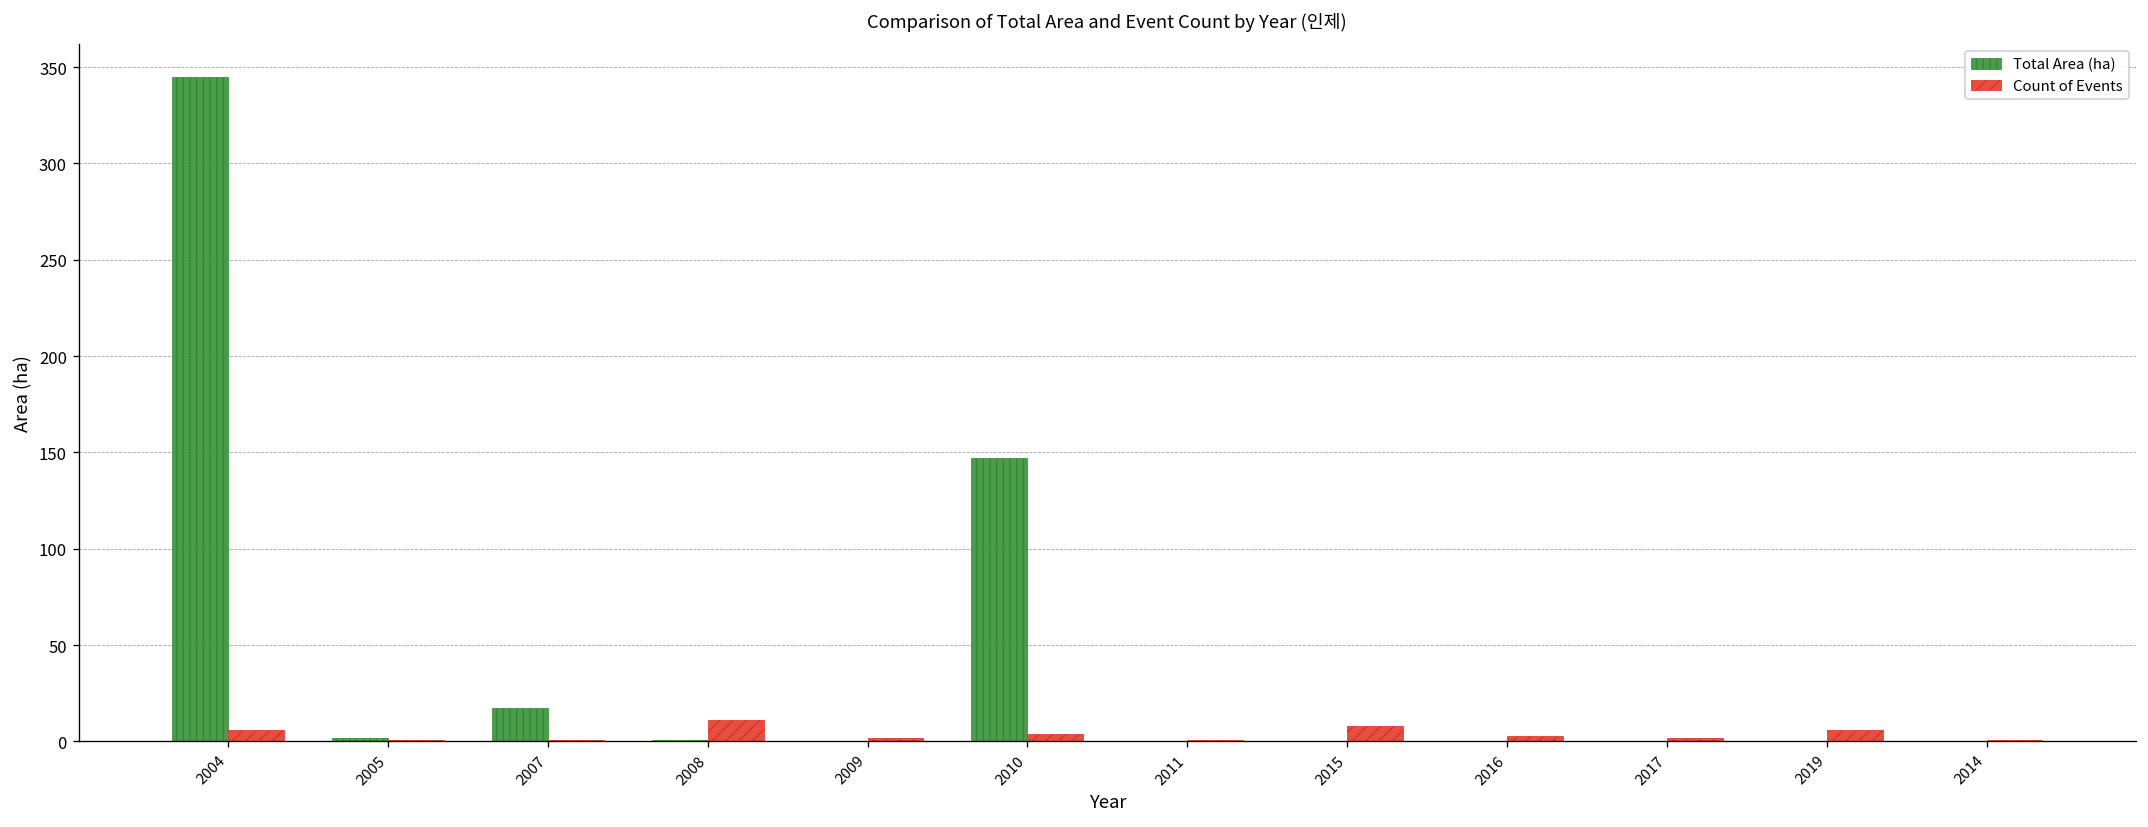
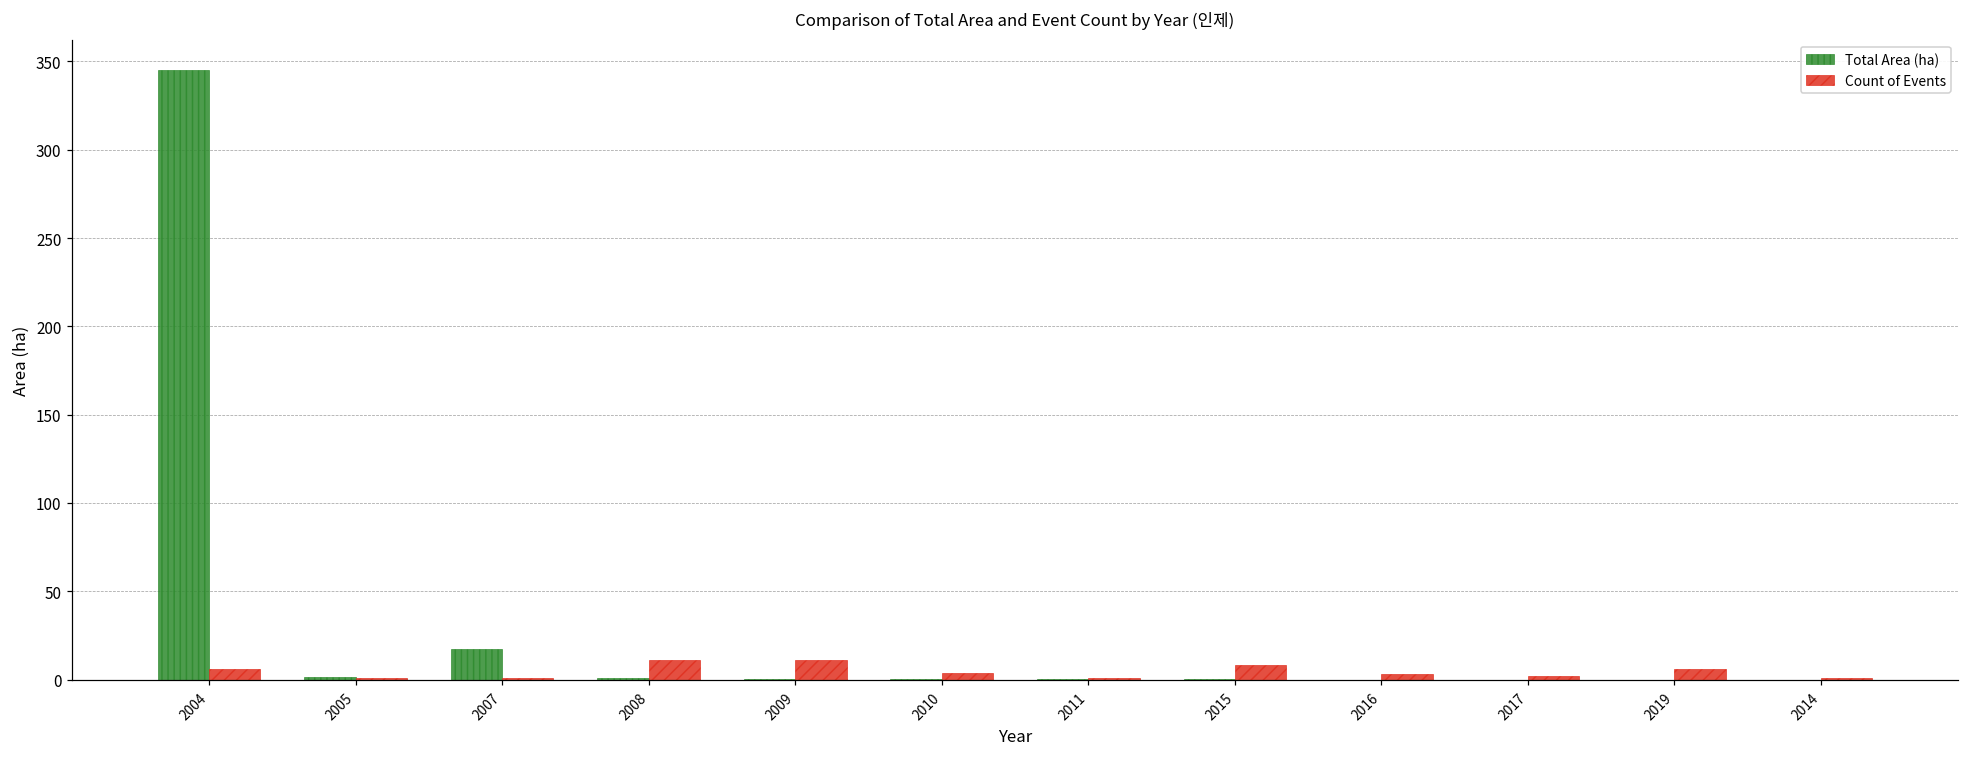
  {
    "Total Area (ha)": {
      "2004": 345,
      "2005": 2,
      "2007": 18,
-     "2010": 147,
+     "2010": 0,
      "2014": 0
    },
    "Count of Events": {
      "2004": 6,
      "2008": 11,
-     "2009": 2,
+     "2009": 11,
      "2010": 4,
      "2015": 8,
      "2016": 3,
      "2017": 2,
      "2019": 6
    }
  }
